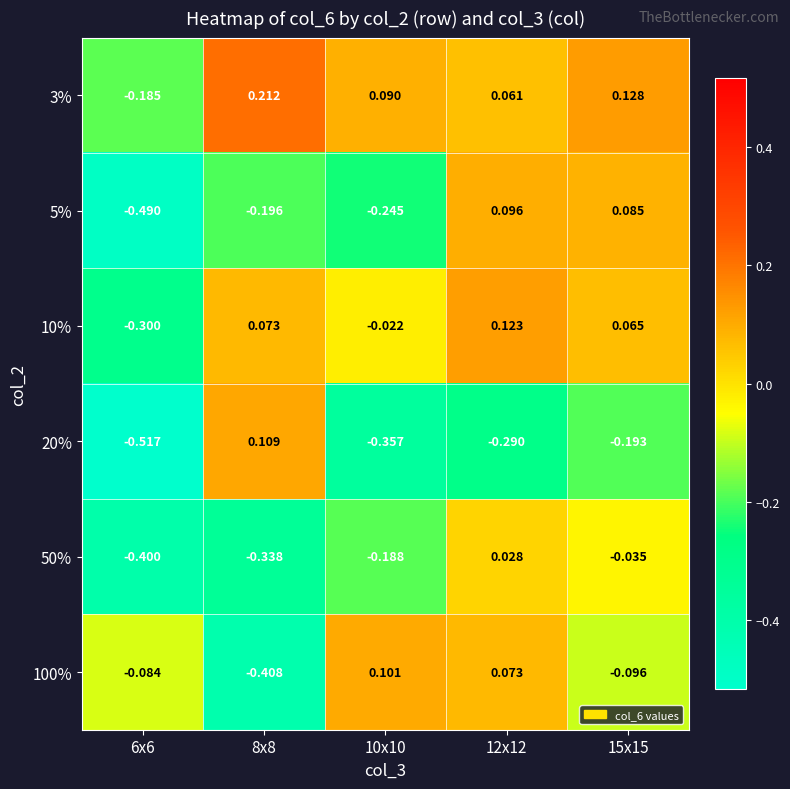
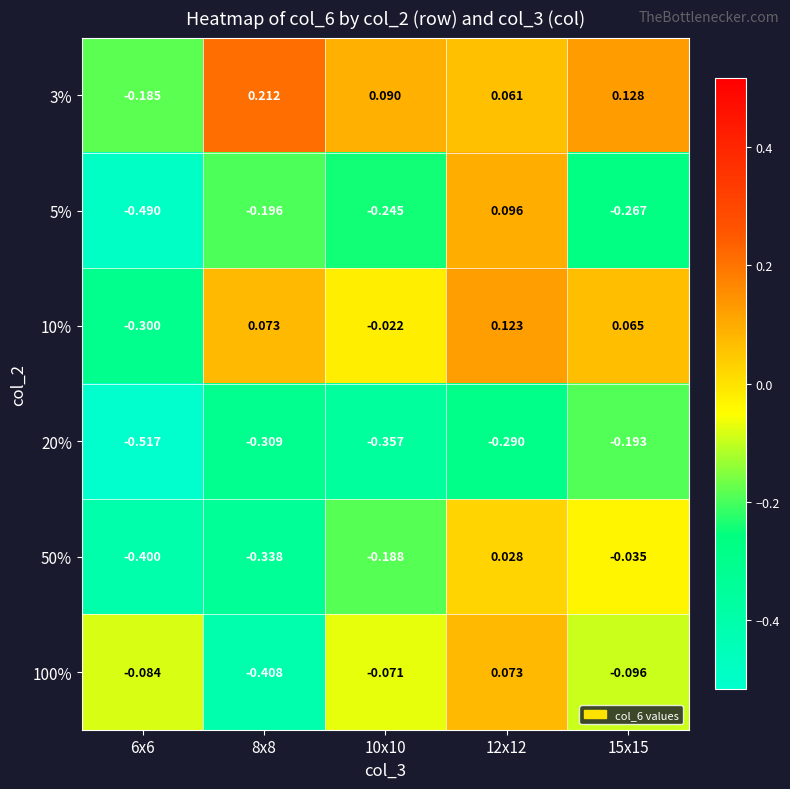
  {
    "3%": {
      "6x6": -0.185,
      "8x8": 0.212,
      "10x10": 0.090,
      "12x12": 0.061,
      "15x15": 0.128
    },
    "5%": {
      "6x6": -0.490,
      "8x8": -0.196,
      "10x10": -0.245,
      "12x12": 0.096,
-     "15x15": 0.085
+     "15x15": -0.267
    },
    "10%": {
      "6x6": -0.300,
      "8x8": 0.073,
      "10x10": -0.022,
      "12x12": 0.123,
      "15x15": 0.065
    },
    "20%": {
      "6x6": -0.517,
-     "8x8": 0.109,
+     "8x8": -0.309,
      "10x10": -0.357,
      "12x12": -0.290,
      "15x15": -0.193
    },
    "50%": {
      "6x6": -0.400,
      "8x8": -0.338,
      "10x10": -0.188,
      "12x12": 0.028,
      "15x15": -0.035
    },
    "100%": {
      "6x6": -0.084,
      "8x8": -0.408,
-     "10x10": 0.101,
+     "10x10": -0.071,
      "12x12": 0.073,
      "15x15": -0.096
    }
  }
